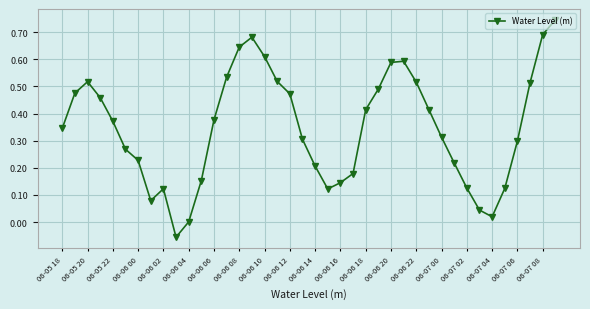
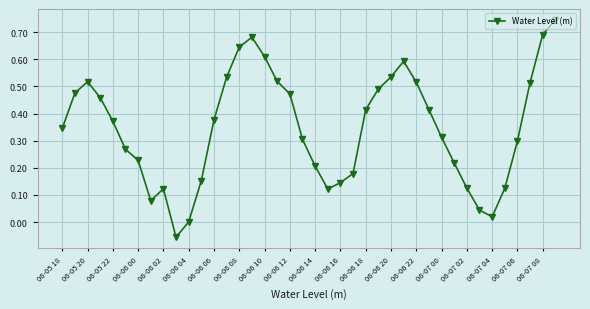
  {
    "06-05 18": 0.35,
    "06-05 20": 0.52,
    "06-05 22": 0.37,
    "06-06 00": 0.23,
    "06-06 02": 0.12,
    "06-06 04": 0.00,
    "06-06 06": 0.38,
    "06-06 08": 0.65,
    "06-06 10": 0.61,
    "06-06 12": 0.47,
    "06-06 14": 0.21,
    "06-06 16": 0.15,
    "06-06 18": 0.41,
-   "06-06 20": 0.59,
+   "06-06 20": 0.54,
    "06-06 22": 0.52,
    "06-07 00": 0.31,
    "06-07 02": 0.13,
    "06-07 04": 0.02,
    "06-07 06": 0.30,
    "06-07 08": 0.69
  }
